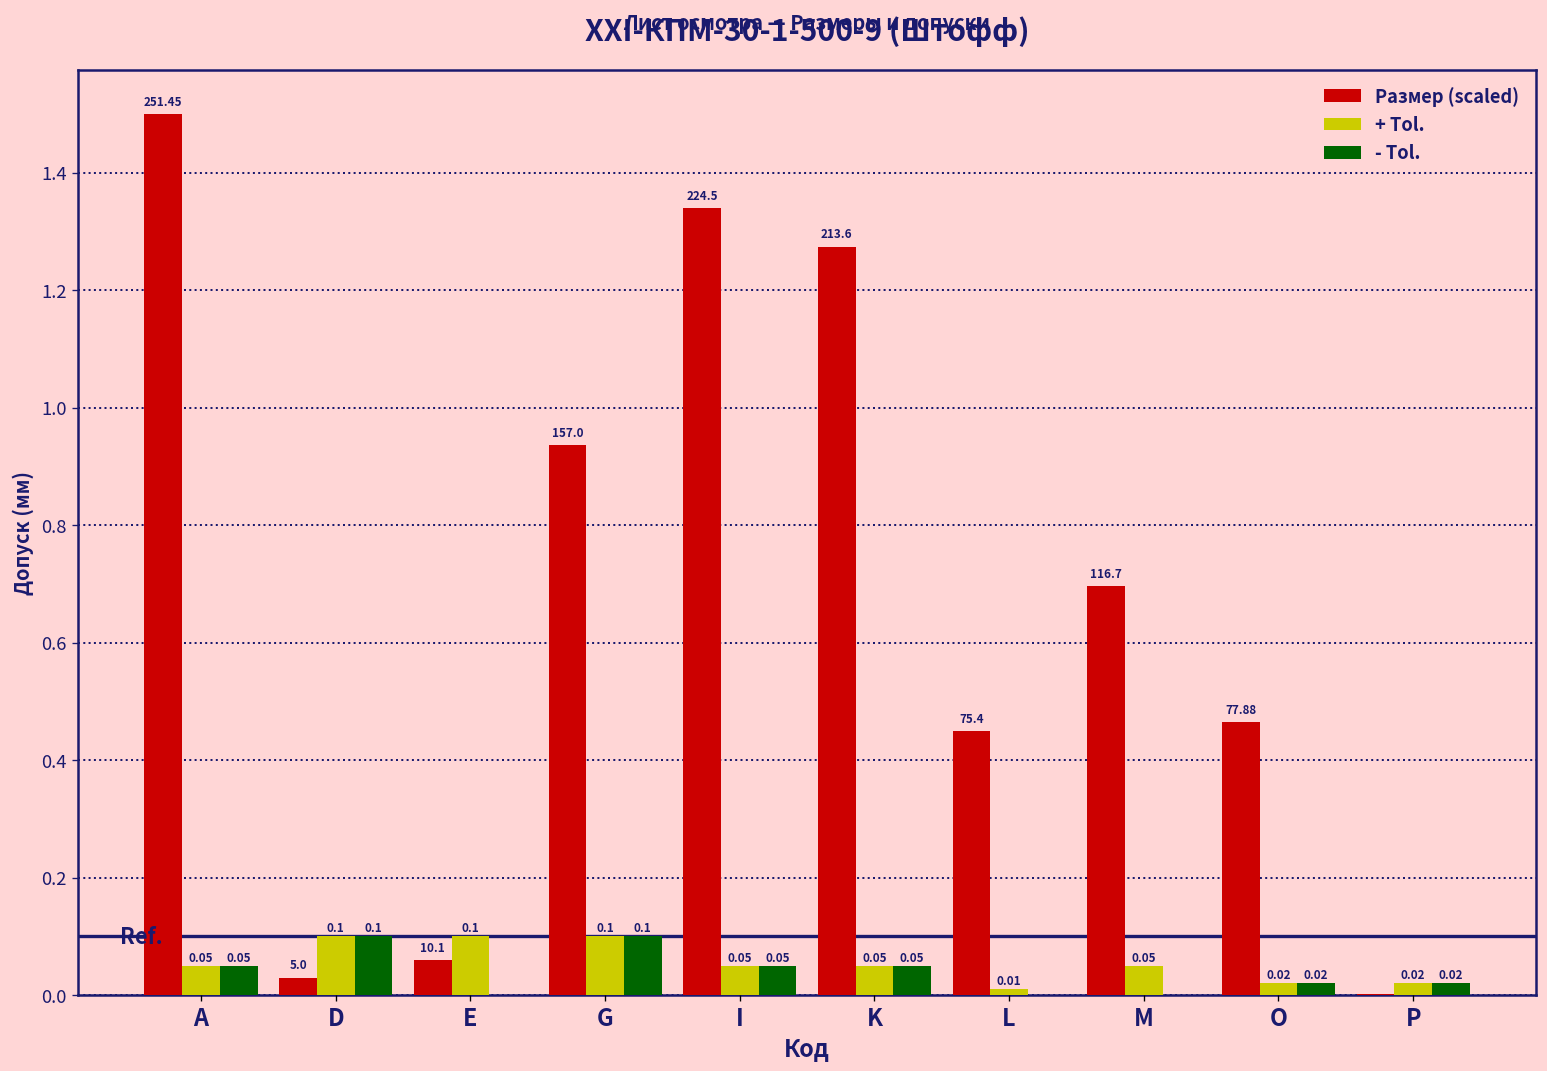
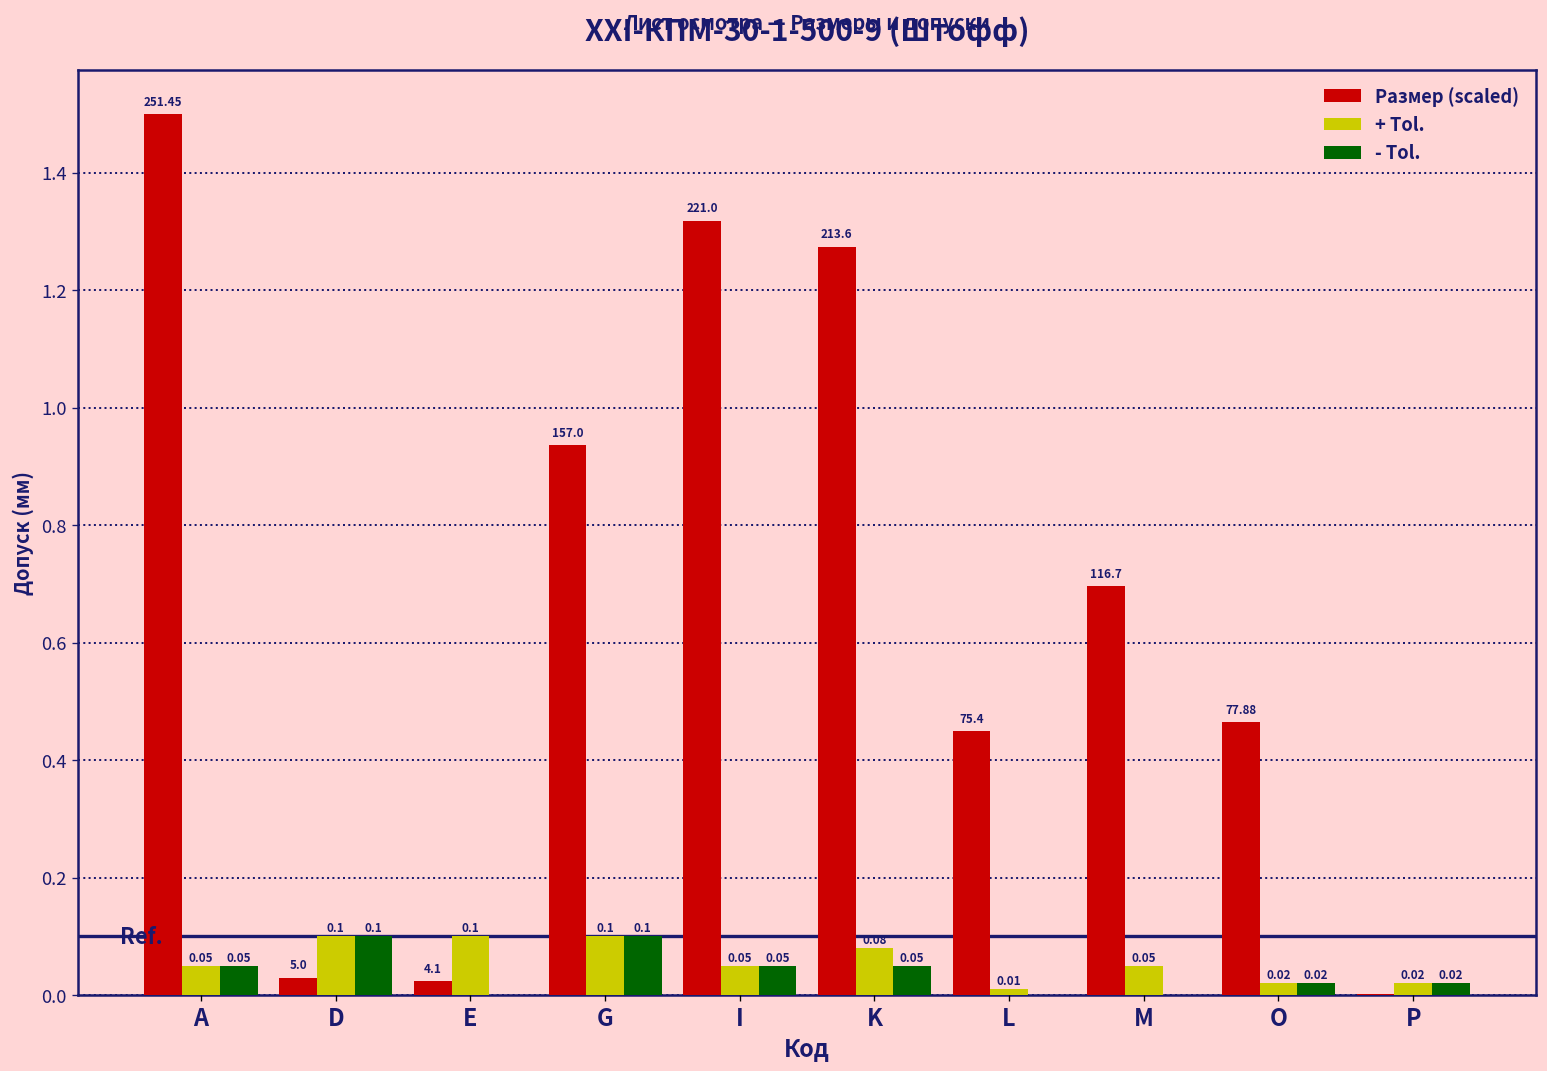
  {
    "Размер (scaled)": {
-     "E": 10.1,
-     "I": 224.5
+     "E": 4.1,
+     "I": 221.0
    },
    "+ Tol.": {
      "A": 0.05,
      "D": 0.1,
      "E": 0.1,
      "G": 0.1,
      "I": 0.05,
-     "K": 0.05,
+     "K": 0.08,
      "L": 0.01,
      "M": 0.05,
      "O": 0.02,
      "P": 0.02
    },
    "- Tol.": {
      "A": 0.05,
      "D": 0.1,
      "G": 0.1,
      "I": 0.05,
      "K": 0.05,
      "O": 0.02,
      "P": 0.02
    }
  }
